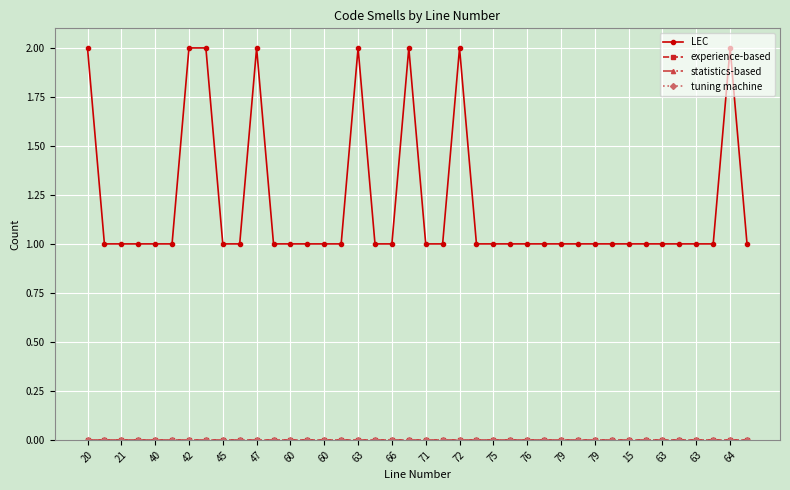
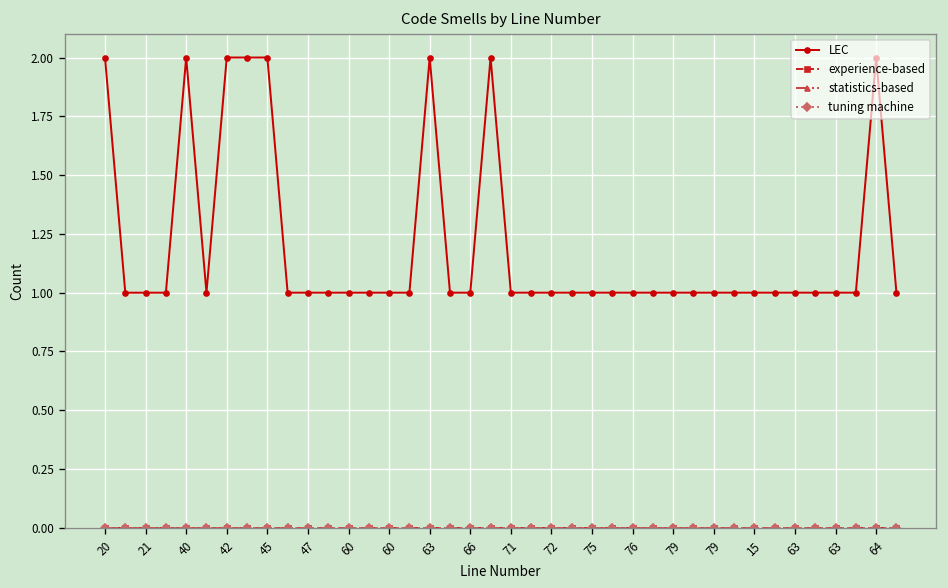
  {
    "LEC": {
      "20": 2,
-     "40": 1,
+     "40": 2,
      "42": 2,
-     "45": 1,
-     "47": 2,
+     "45": 2,
+     "47": 1,
      "66": 1,
      "71": 1,
-     "72": 2,
+     "72": 1,
      "75": 1,
      "76": 1
    },
    "tuning machine": {
      "20": 0,
      "40": 0,
      "42": 0,
      "45": 0,
      "47": 0,
      "66": 0,
      "71": 0,
      "72": 0,
      "75": 0,
      "76": 0,
      "64": 0
    }
  }
